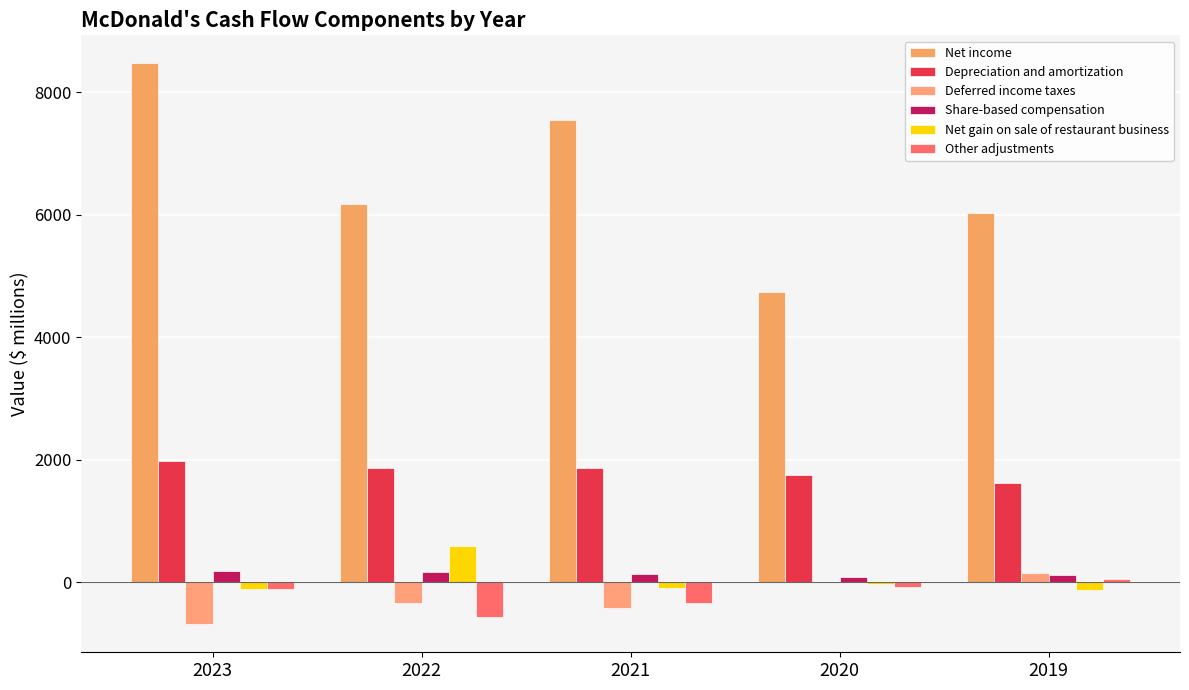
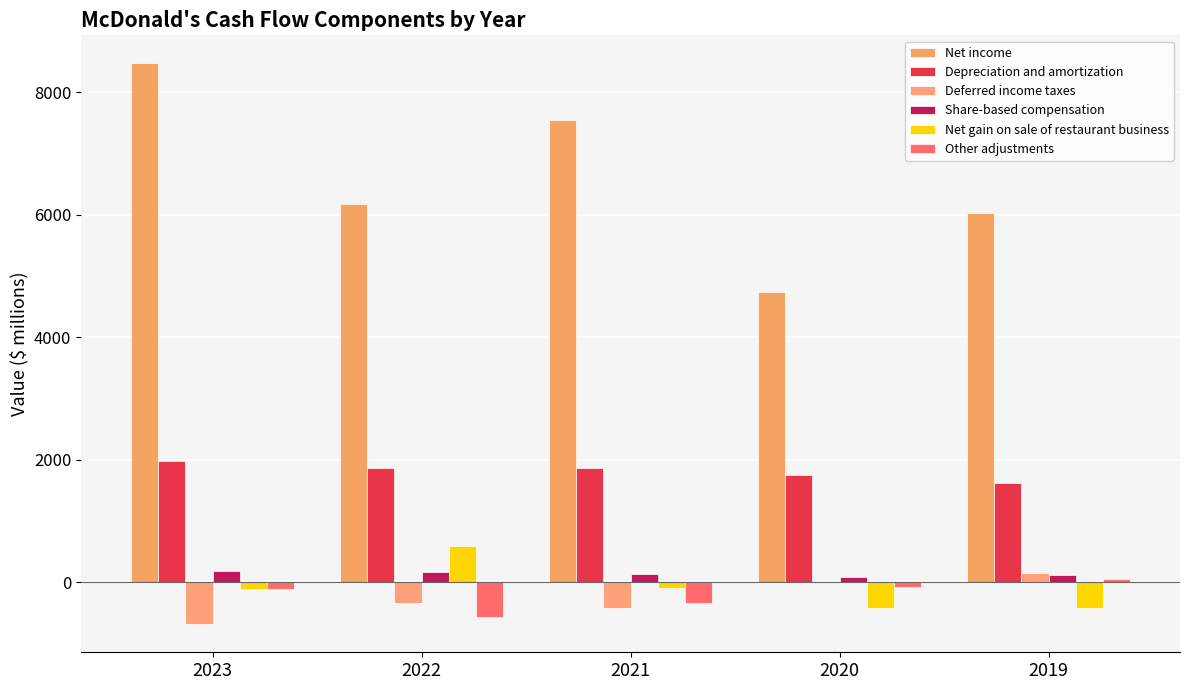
  {
    "Net gain on sale of restaurant business": {
      "2023": -100,
      "2022": 600,
      "2021": -100,
-     "2020": 0,
-     "2019": -100
+     "2020": -400,
+     "2019": -400
    }
  }
